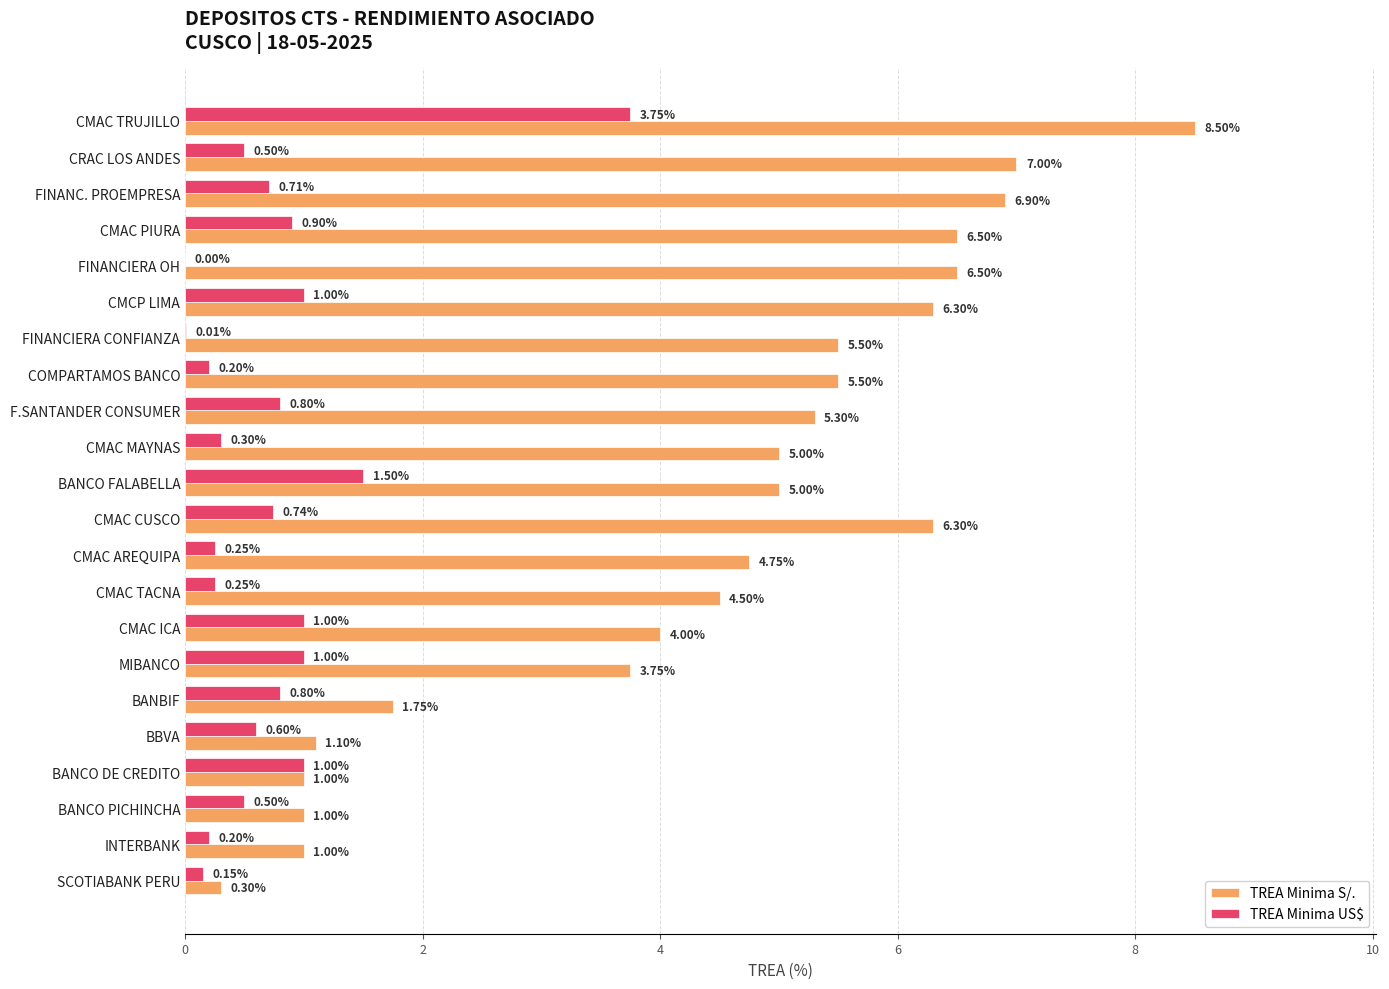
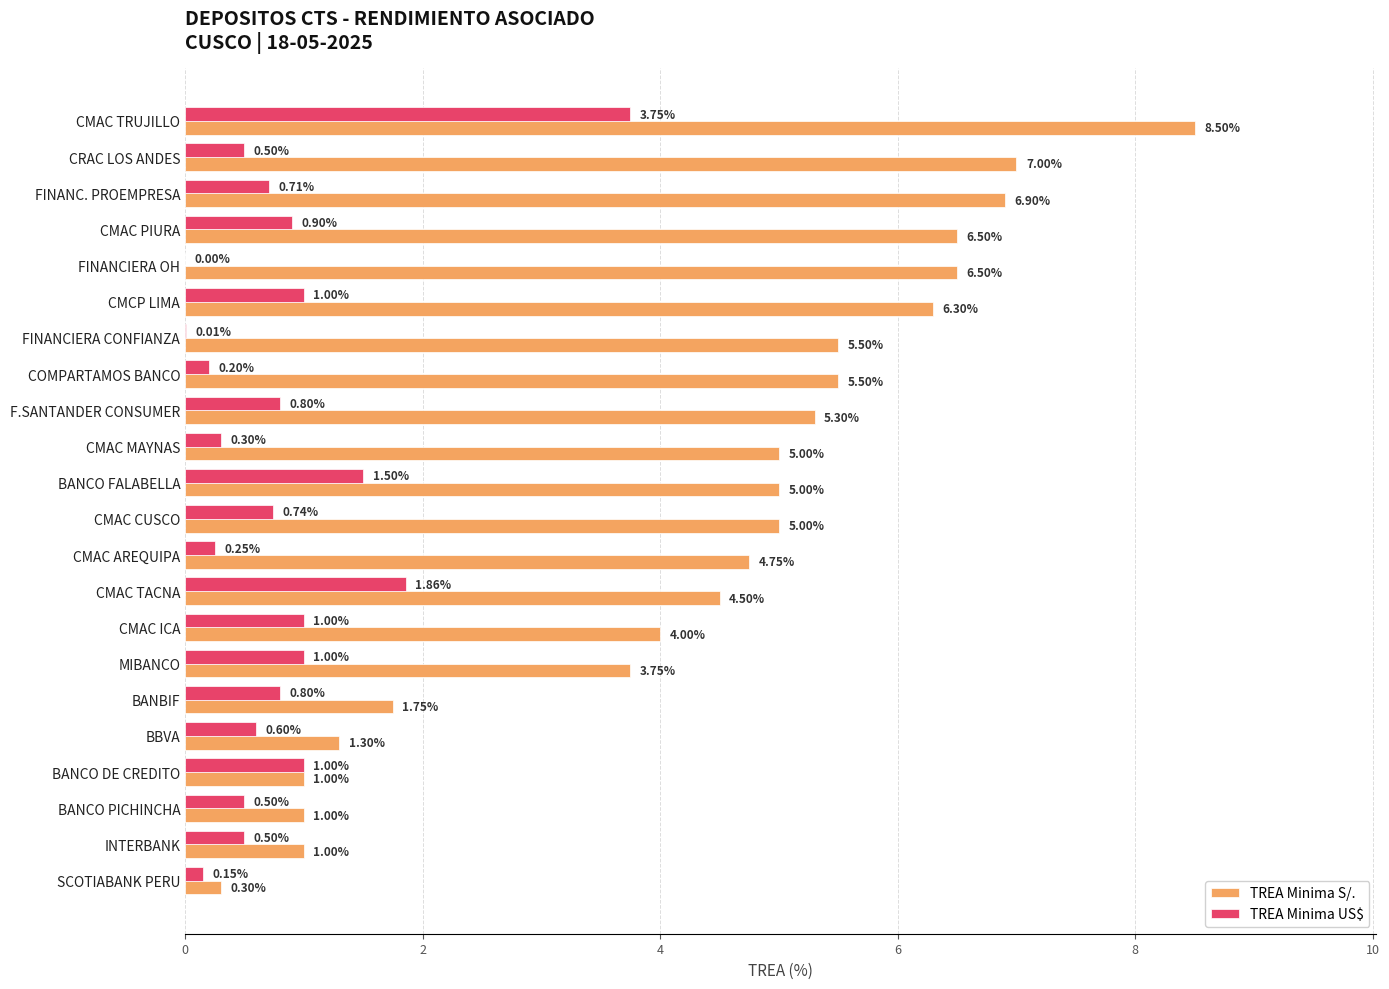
  {
    "TREA Minima S/.": {
      "CMAC TRUJILLO": "8.50%",
      "CRAC LOS ANDES": "7.00%",
      "FINANC. PROEMPRESA": "6.90%",
      "CMAC PIURA": "6.50%",
      "FINANCIERA OH": "6.50%",
      "CMCP LIMA": "6.30%",
      "FINANCIERA CONFIANZA": "5.50%",
      "COMPARTAMOS BANCO": "5.50%",
      "F.SANTANDER CONSUMER": "5.30%",
      "CMAC MAYNAS": "5.00%",
      "BANCO FALABELLA": "5.00%",
-     "CMAC CUSCO": "6.30%",
+     "CMAC CUSCO": "5.00%",
      "CMAC AREQUIPA": "4.75%",
      "CMAC TACNA": "4.50%",
      "CMAC ICA": "4.00%",
      "MIBANCO": "3.75%",
      "BANBIF": "1.75%",
-     "BBVA": "1.10%",
+     "BBVA": "1.30%",
      "BANCO DE CREDITO": "1.00%",
      "BANCO PICHINCHA": "1.00%",
      "INTERBANK": "1.00%",
      "SCOTIABANK PERU": "0.30%"
    },
    "TREA Minima US$": {
      "CMAC TRUJILLO": "3.75%",
      "CRAC LOS ANDES": "0.50%",
      "FINANC. PROEMPRESA": "0.71%",
      "CMAC PIURA": "0.90%",
      "FINANCIERA OH": "0.00%",
      "CMCP LIMA": "1.00%",
      "FINANCIERA CONFIANZA": "0.01%",
      "COMPARTAMOS BANCO": "0.20%",
      "F.SANTANDER CONSUMER": "0.80%",
      "CMAC MAYNAS": "0.30%",
      "BANCO FALABELLA": "1.50%",
      "CMAC CUSCO": "0.74%",
      "CMAC AREQUIPA": "0.25%",
-     "CMAC TACNA": "0.25%",
+     "CMAC TACNA": "1.86%",
      "CMAC ICA": "1.00%",
      "MIBANCO": "1.00%",
      "BANBIF": "0.80%",
      "BBVA": "0.60%",
      "BANCO DE CREDITO": "1.00%",
      "BANCO PICHINCHA": "0.50%",
-     "INTERBANK": "0.20%",
+     "INTERBANK": "0.50%",
      "SCOTIABANK PERU": "0.15%"
    }
  }
